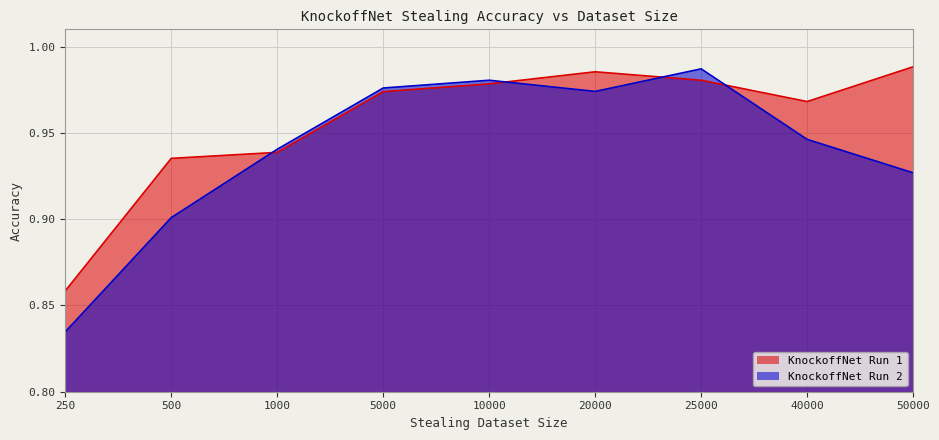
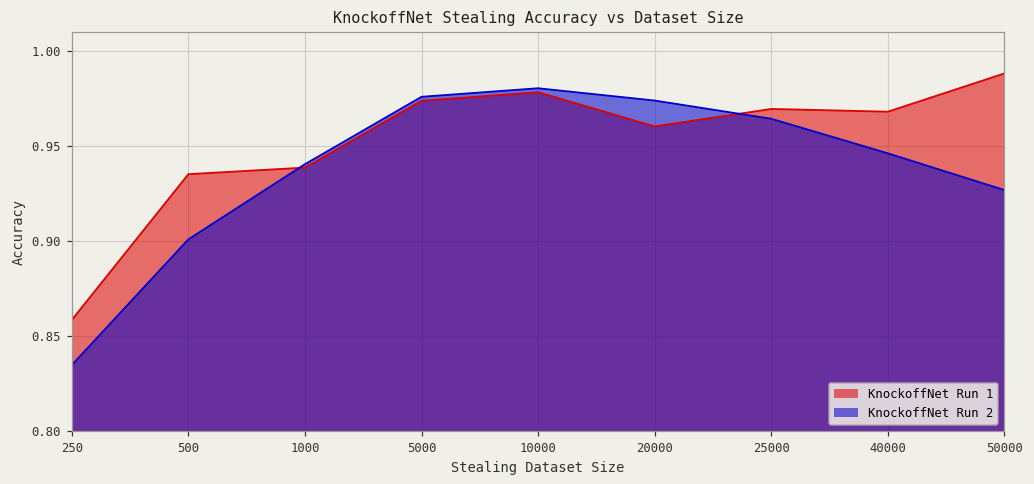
  {
    "KnockoffNet Run 1": {
      "250": 0.858,
      "500": 0.935,
      "1000": 0.939,
      "5000": 0.974,
      "10000": 0.978,
-     "20000": 0.985,
-     "25000": 0.980,
+     "20000": 0.960,
+     "25000": 0.970,
      "40000": 0.968,
      "50000": 0.988
    },
    "KnockoffNet Run 2": {
      "250": 0.835,
      "500": 0.901,
      "1000": 0.941,
      "5000": 0.976,
      "10000": 0.980,
      "20000": 0.974,
-     "25000": 0.987,
+     "25000": 0.964,
      "40000": 0.946,
      "50000": 0.927
    }
  }
